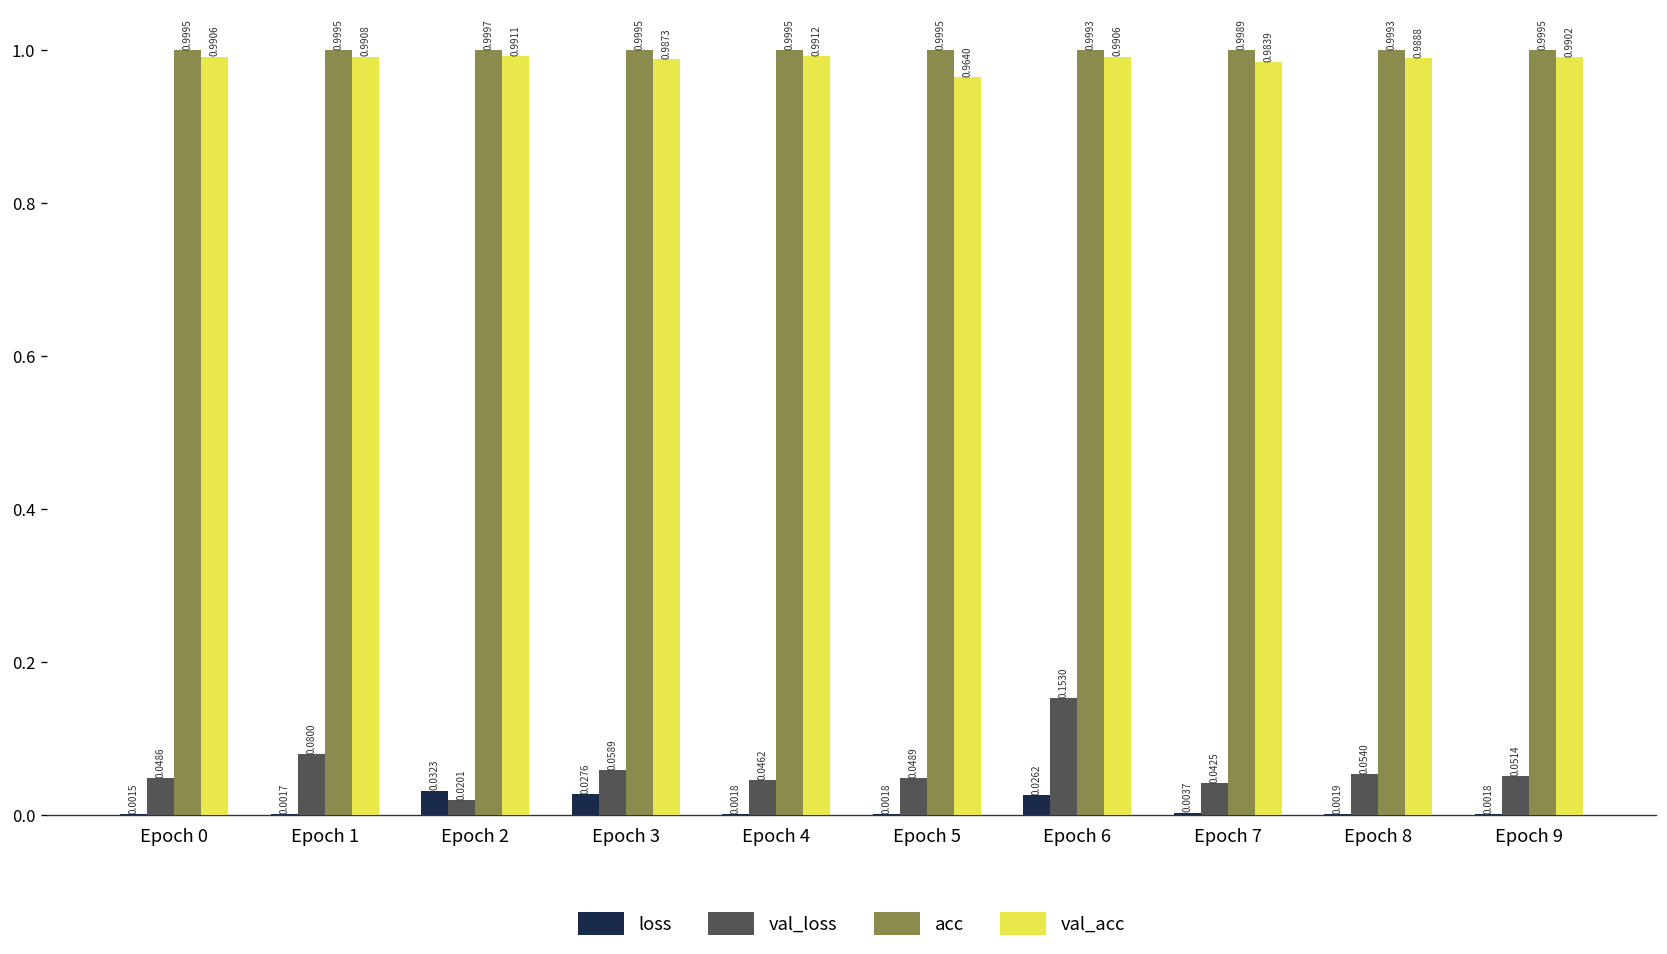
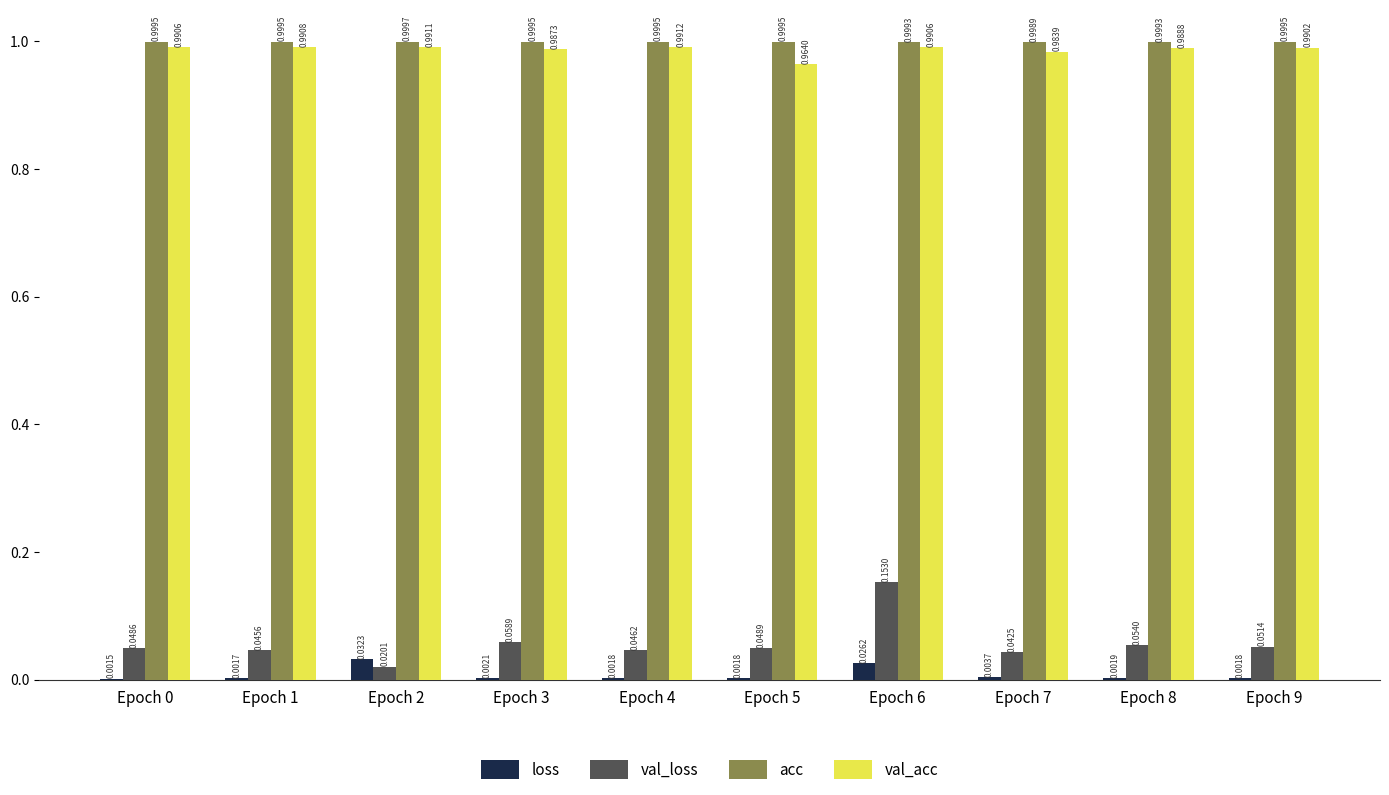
  {
    "loss": {
      "Epoch 0": 0.0015,
      "Epoch 1": 0.0017,
      "Epoch 2": 0.0323,
-     "Epoch 3": 0.0276,
+     "Epoch 3": 0.0021,
      "Epoch 4": 0.0018,
      "Epoch 5": 0.0018,
      "Epoch 6": 0.0262,
      "Epoch 7": 0.0037,
      "Epoch 8": 0.0019,
      "Epoch 9": 0.0018
    },
    "val_loss": {
      "Epoch 0": 0.0486,
-     "Epoch 1": 0.0800,
+     "Epoch 1": 0.0456,
      "Epoch 2": 0.0201,
      "Epoch 3": 0.0589,
      "Epoch 4": 0.0462,
      "Epoch 5": 0.0489,
      "Epoch 6": 0.1530,
      "Epoch 7": 0.0425,
      "Epoch 8": 0.0540,
      "Epoch 9": 0.0514
    },
    "acc": {
      "Epoch 0": 0.9995,
      "Epoch 1": 0.9995,
      "Epoch 2": 0.9997,
      "Epoch 3": 0.9995,
      "Epoch 4": 0.9995,
      "Epoch 5": 0.9995,
      "Epoch 6": 0.9993,
      "Epoch 7": 0.9989,
      "Epoch 8": 0.9993,
      "Epoch 9": 0.9995
    },
    "val_acc": {
      "Epoch 0": 0.9906,
      "Epoch 1": 0.9908,
      "Epoch 2": 0.9911,
      "Epoch 3": 0.9873,
      "Epoch 4": 0.9912,
      "Epoch 5": 0.9640,
      "Epoch 6": 0.9906,
      "Epoch 7": 0.9839,
      "Epoch 8": 0.9888,
      "Epoch 9": 0.9902
    }
  }
